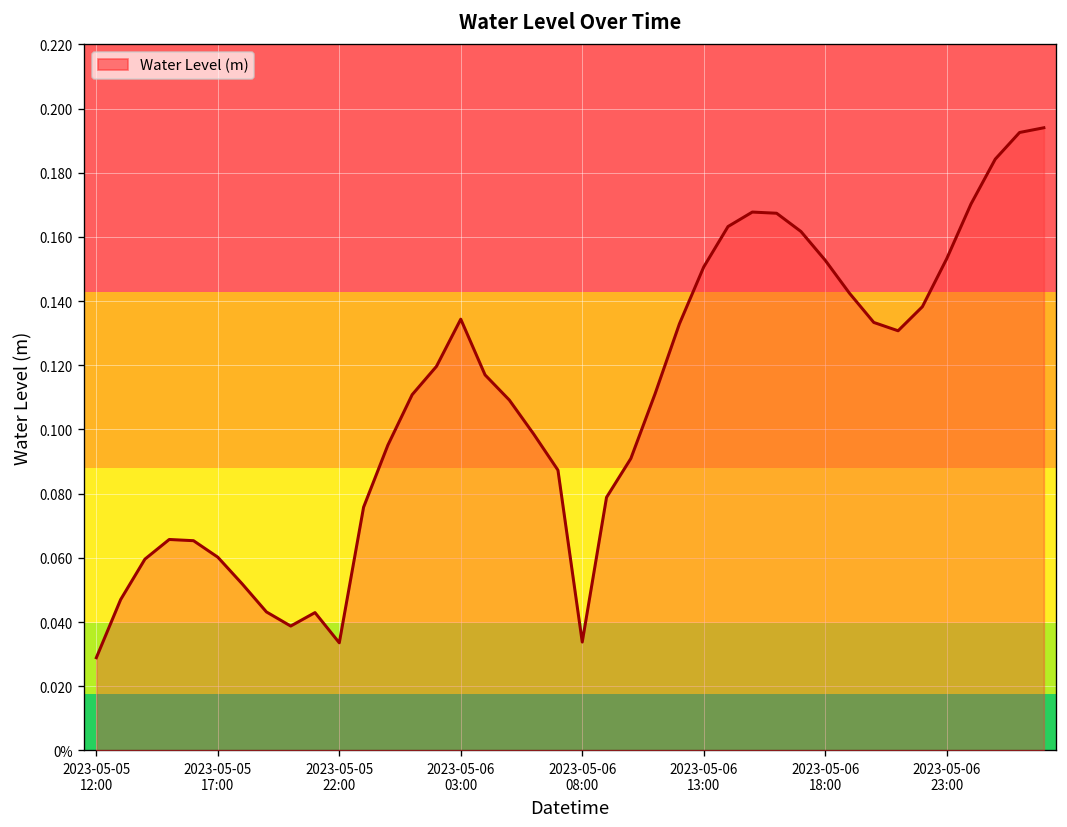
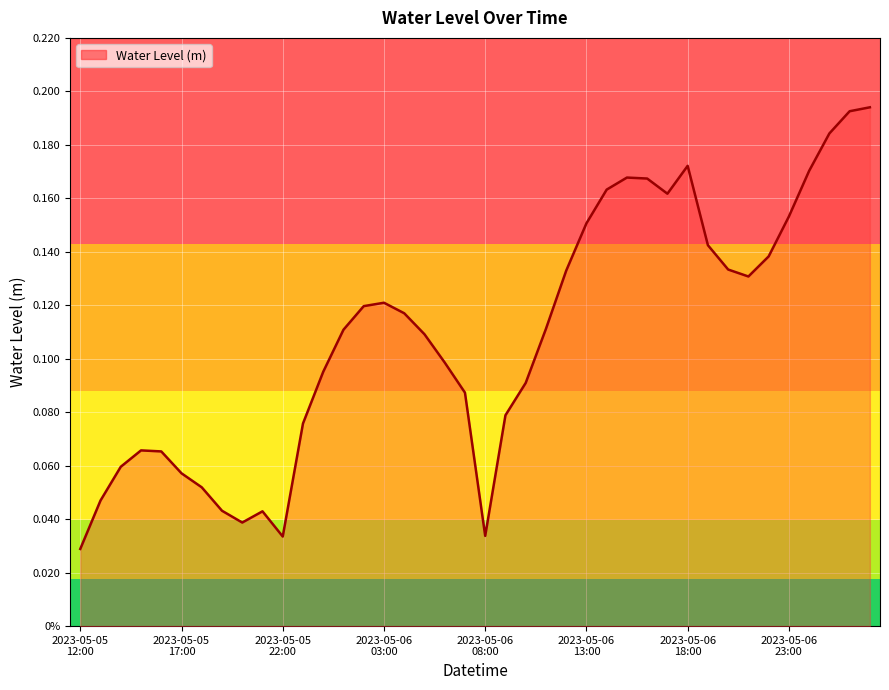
  {
    "2023-05-05 12:00": 0.029,
-   "2023-05-05 17:00": 0.060,
+   "2023-05-05 17:00": 0.057,
    "2023-05-05 22:00": 0.034,
-   "2023-05-06 03:00": 0.134,
+   "2023-05-06 03:00": 0.121,
    "2023-05-06 08:00": 0.034,
    "2023-05-06 13:00": 0.151,
-   "2023-05-06 18:00": 0.153,
+   "2023-05-06 18:00": 0.172,
    "2023-05-06 23:00": 0.153
  }
